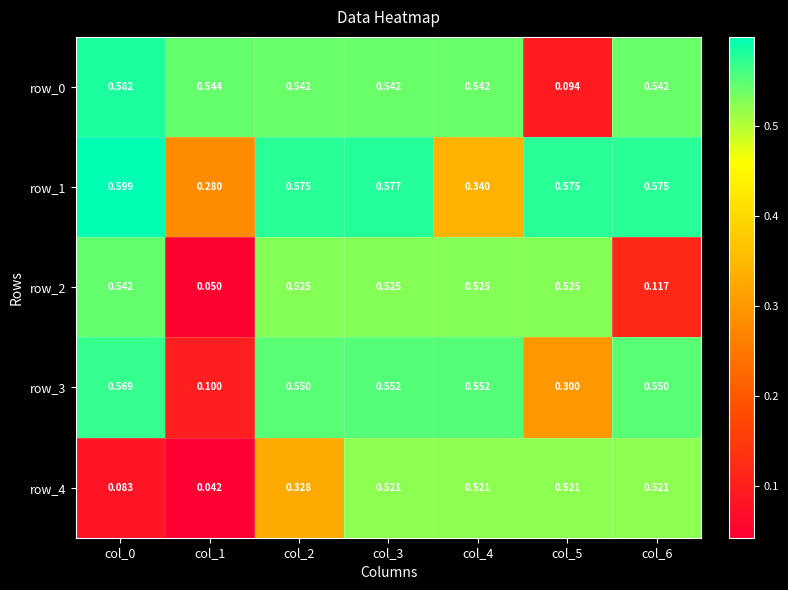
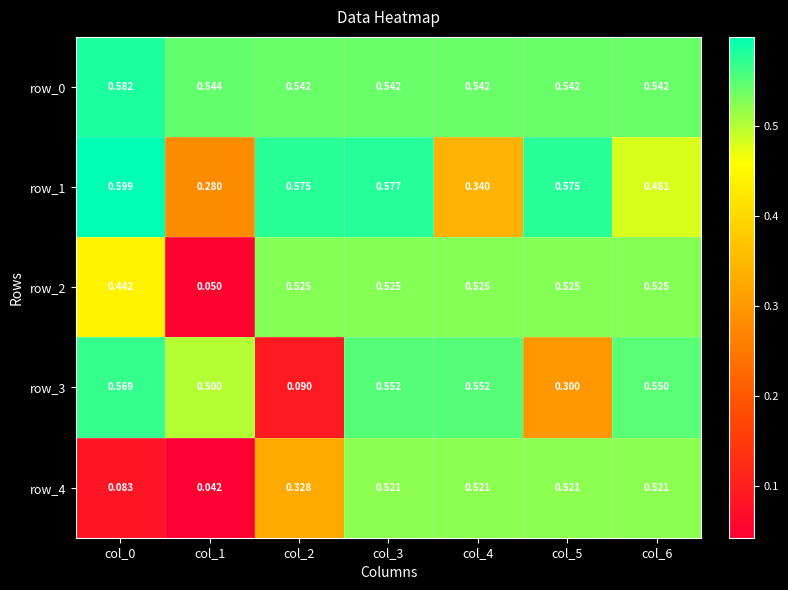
  {
    "row_0": {
      "col_0": 0.582,
      "col_1": 0.544,
      "col_2": 0.542,
      "col_3": 0.542,
      "col_4": 0.542,
-     "col_5": 0.094,
+     "col_5": 0.542,
      "col_6": 0.542
    },
    "row_1": {
      "col_0": 0.599,
      "col_1": 0.280,
      "col_2": 0.575,
      "col_3": 0.577,
      "col_4": 0.340,
      "col_5": 0.575,
-     "col_6": 0.575
+     "col_6": 0.481
    },
    "row_2": {
-     "col_0": 0.542,
+     "col_0": 0.442,
      "col_1": 0.050,
      "col_2": 0.525,
      "col_3": 0.525,
      "col_4": 0.525,
      "col_5": 0.525,
-     "col_6": 0.117
+     "col_6": 0.525
    },
    "row_3": {
      "col_0": 0.569,
-     "col_1": 0.100,
-     "col_2": 0.550,
+     "col_1": 0.500,
+     "col_2": 0.090,
      "col_3": 0.552,
      "col_4": 0.552,
      "col_5": 0.300,
      "col_6": 0.550
    },
    "row_4": {
      "col_0": 0.083,
      "col_1": 0.042,
      "col_2": 0.328,
      "col_3": 0.521,
      "col_4": 0.521,
      "col_5": 0.521,
      "col_6": 0.521
    }
  }
